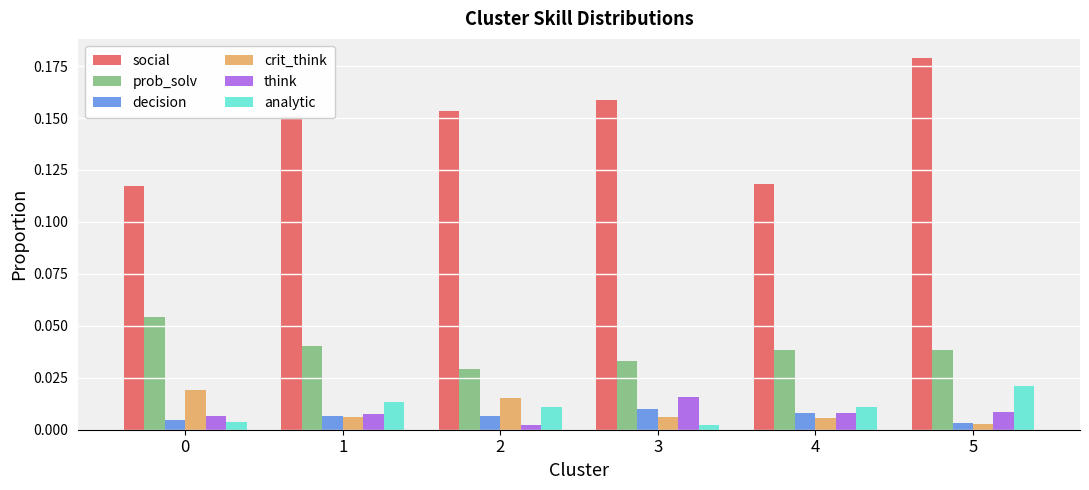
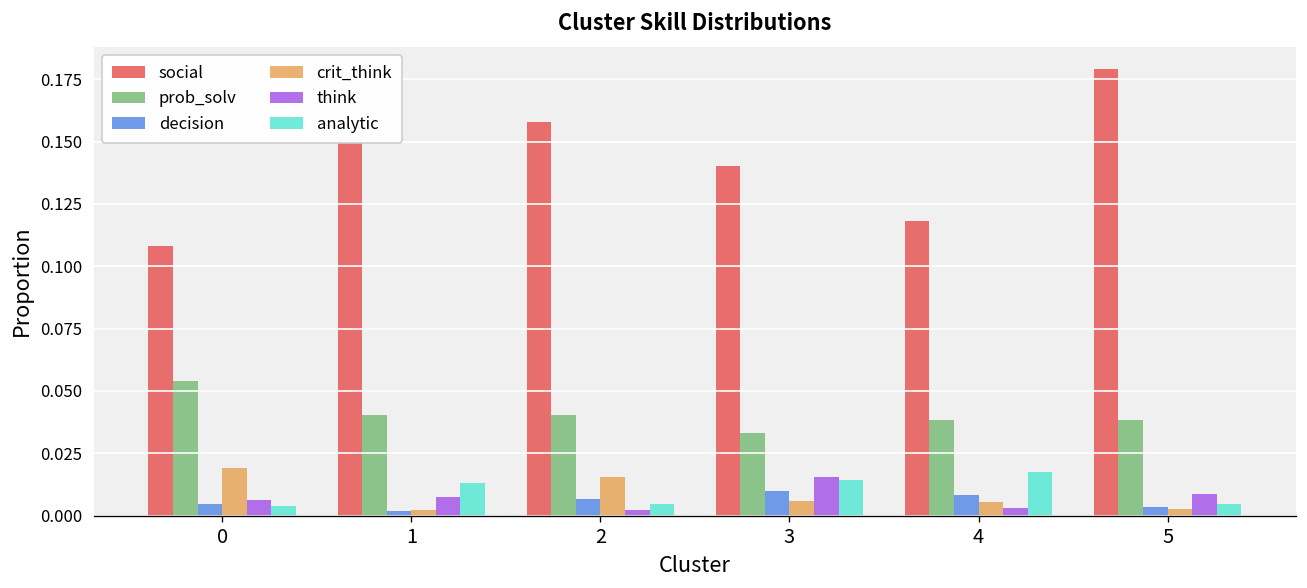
  {
    "social": {
-     "0": 0.117,
-     "2": 0.154,
-     "3": 0.159,
+     "0": 0.108,
+     "2": 0.158,
+     "3": 0.140,
      "4": 0.118,
      "5": 0.179
    },
    "prob_solv": {
      "0": 0.054,
      "1": 0.040,
-     "2": 0.029,
+     "2": 0.041,
      "3": 0.033,
      "4": 0.038,
      "5": 0.038
    },
    "decision": {
      "0": 0.005,
-     "1": 0.006,
+     "1": 0.002,
      "2": 0.007,
      "3": 0.010,
      "4": 0.008,
      "5": 0.003
    },
    "crit_think": {
      "0": 0.019,
-     "1": 0.006,
+     "1": 0.002,
      "2": 0.015,
      "3": 0.006,
      "4": 0.006,
      "5": 0.003
    },
    "think": {
      "0": 0.006,
      "1": 0.008,
      "2": 0.002,
      "3": 0.016,
-     "4": 0.008,
+     "4": 0.003,
      "5": 0.009
    },
    "analytic": {
      "0": 0.004,
      "1": 0.013,
-     "2": 0.011,
-     "3": 0.002,
-     "4": 0.011,
-     "5": 0.021
+     "2": 0.005,
+     "3": 0.014,
+     "4": 0.017,
+     "5": 0.005
    }
  }
